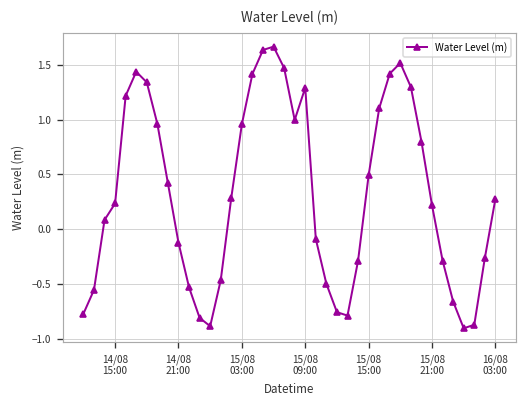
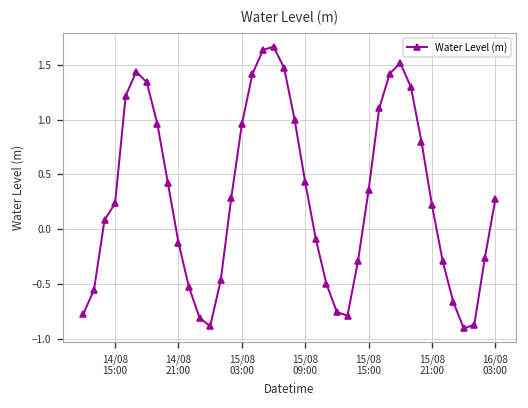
  {
    "14/08 15:00": 0.2,
    "14/08 21:00": -0.1,
    "15/08 03:00": 1.0,
-   "15/08 09:00": 1.3,
-   "15/08 15:00": 0.5,
+   "15/08 09:00": 0.4,
+   "15/08 15:00": 0.4,
    "15/08 21:00": 0.2,
    "16/08 03:00": 0.3
  }
